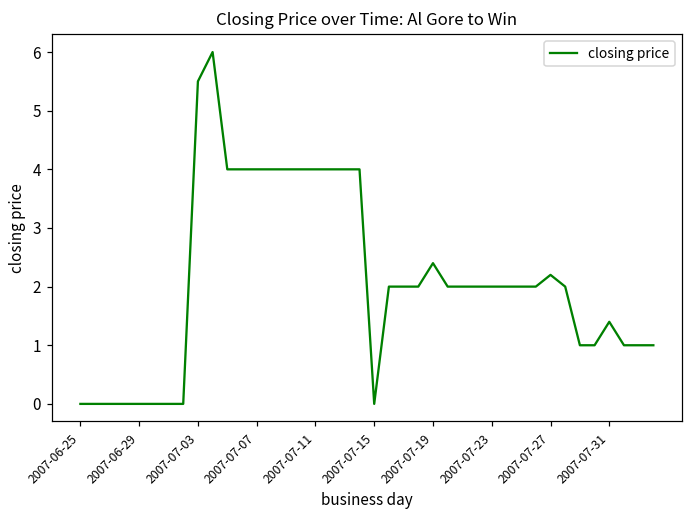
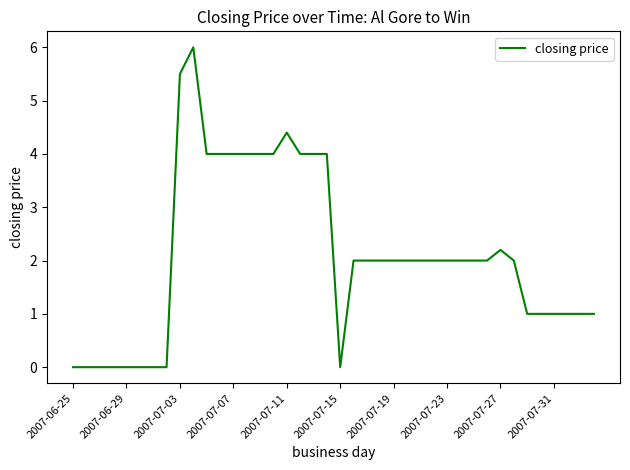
  {
    "2007-06-25": 0.0,
    "2007-06-29": 0.0,
    "2007-07-03": 5.5,
    "2007-07-07": 4.0,
-   "2007-07-11": 4.0,
+   "2007-07-11": 4.4,
    "2007-07-15": 0.0,
-   "2007-07-19": 2.4,
+   "2007-07-19": 2.0,
    "2007-07-23": 2.0,
    "2007-07-27": 2.2,
-   "2007-07-31": 1.4
+   "2007-07-31": 1.0
  }
